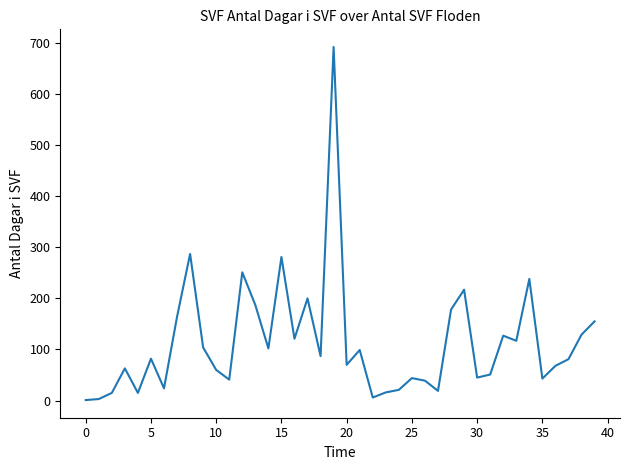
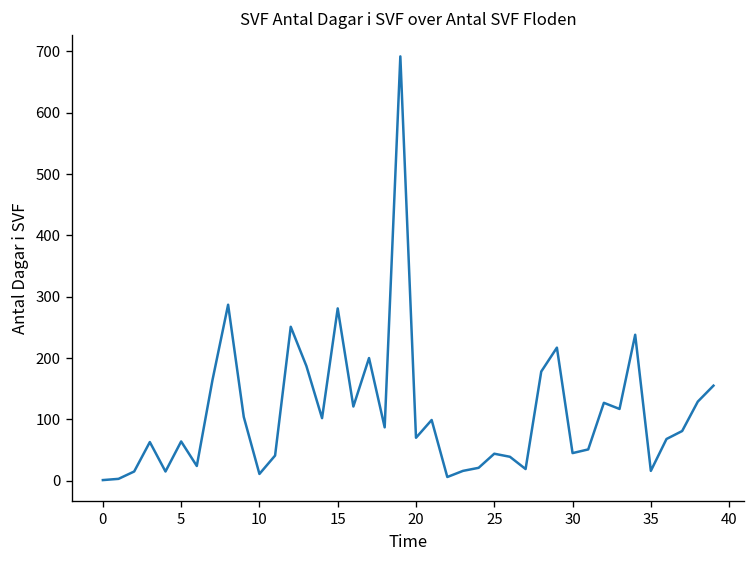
  {
    "0": 0,
-   "5": 80,
-   "10": 60,
+   "5": 60,
+   "10": 10,
    "15": 280,
    "20": 70,
    "25": 40,
    "30": 50,
-   "35": 40
+   "35": 20
  }
